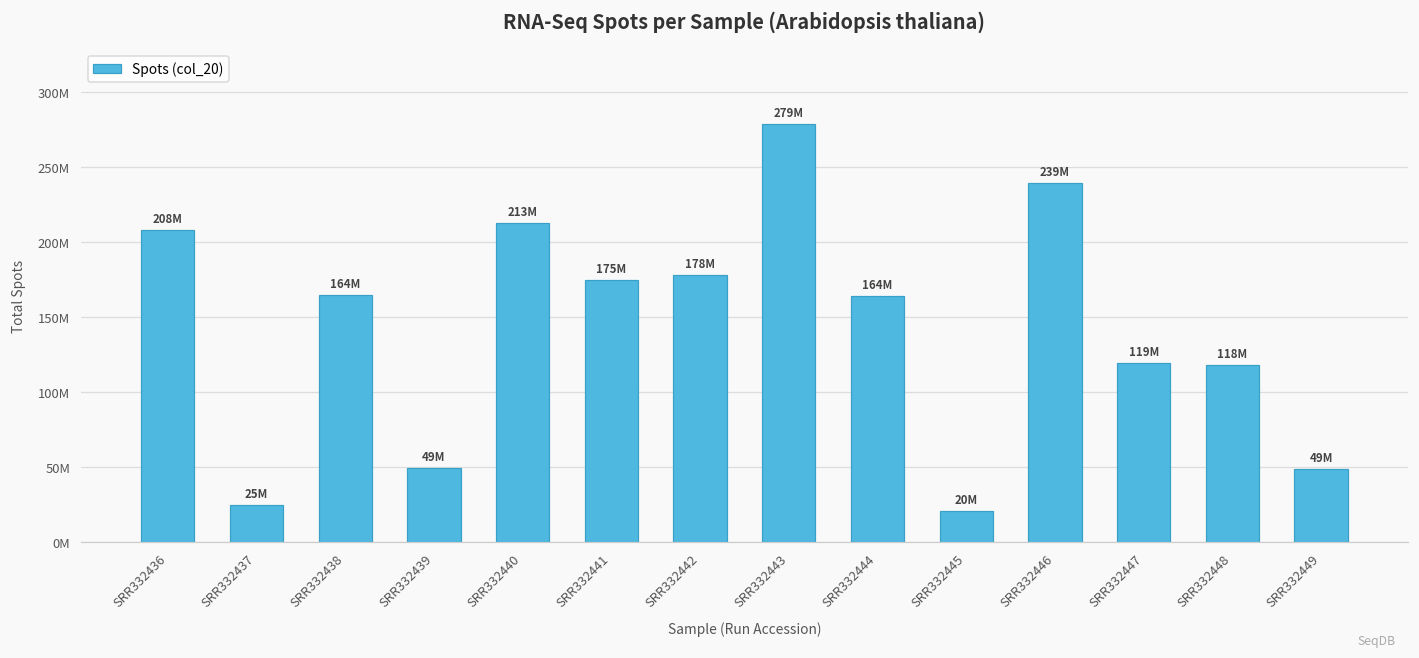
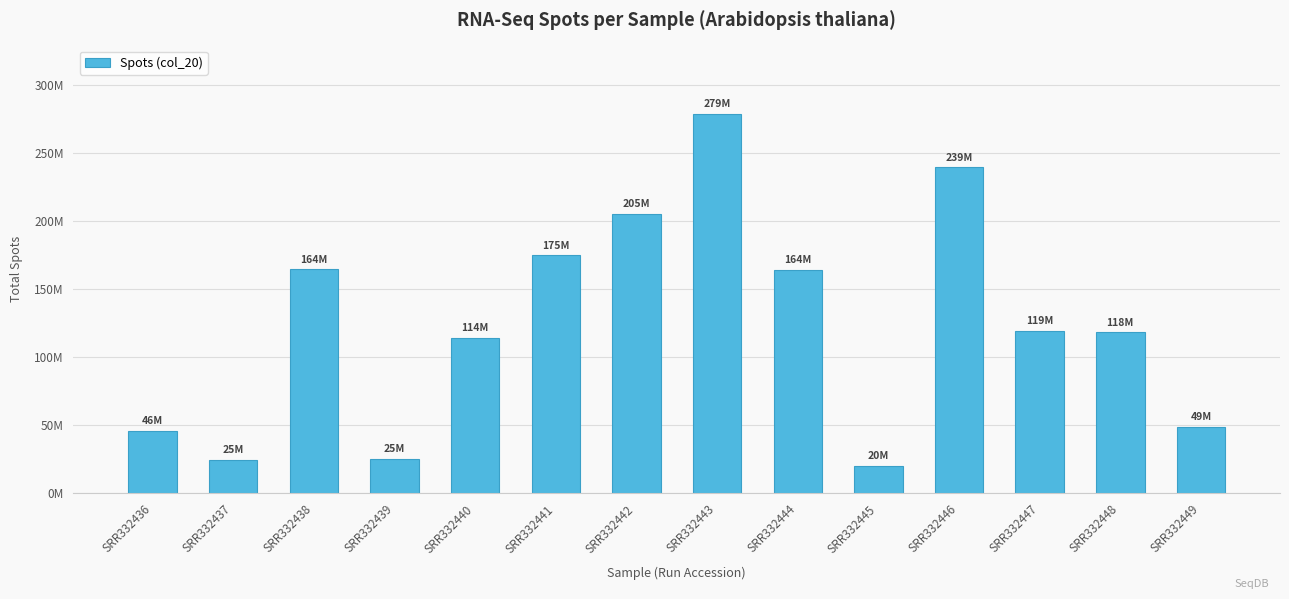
  {
-   "SRR332436": "208M",
+   "SRR332436": "46M",
    "SRR332437": "25M",
    "SRR332438": "164M",
-   "SRR332439": "49M",
-   "SRR332440": "213M",
+   "SRR332439": "25M",
+   "SRR332440": "114M",
    "SRR332441": "175M",
-   "SRR332442": "178M",
+   "SRR332442": "205M",
    "SRR332443": "279M",
    "SRR332444": "164M",
    "SRR332445": "20M",
    "SRR332446": "239M",
    "SRR332447": "119M",
    "SRR332448": "118M",
    "SRR332449": "49M"
  }
